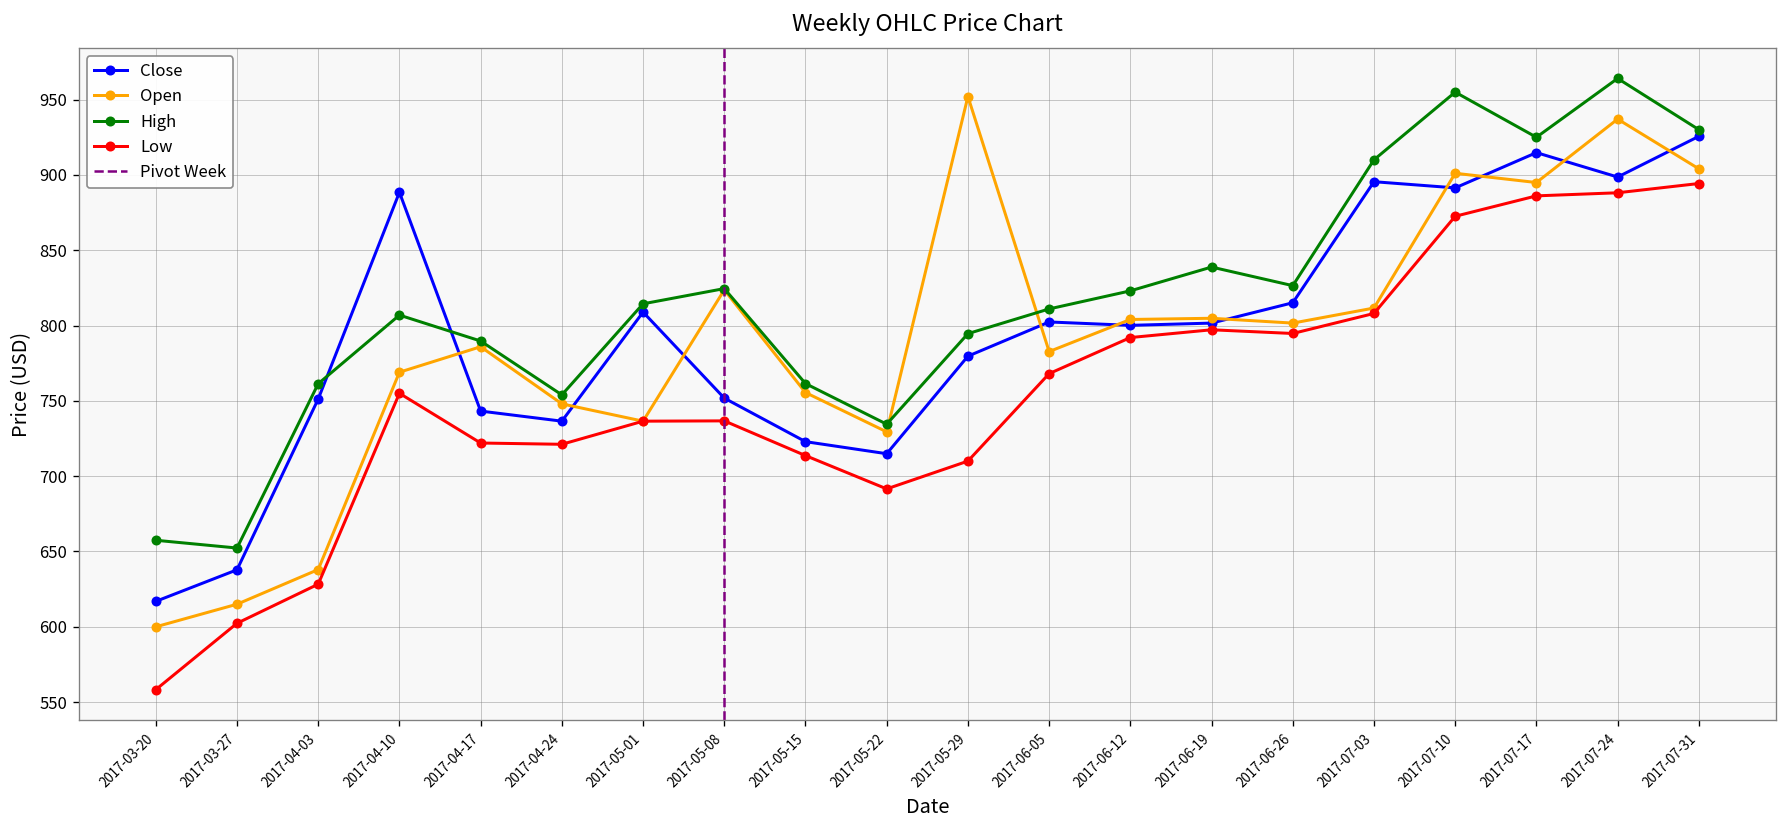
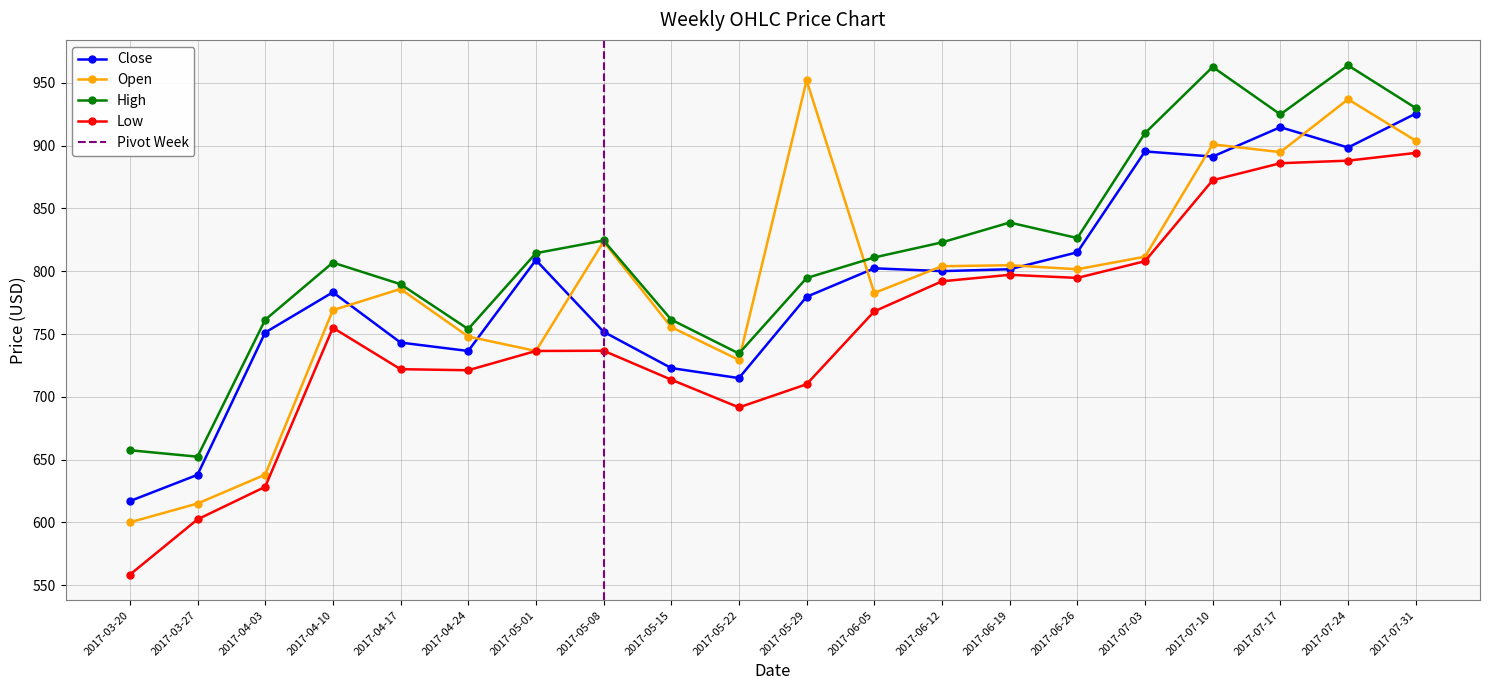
  {
    "Close": {
      "2017-03-20": 617,
      "2017-03-27": 638,
      "2017-04-03": 751,
-     "2017-04-10": 888,
+     "2017-04-10": 783,
      "2017-04-17": 743,
      "2017-04-24": 737,
      "2017-05-01": 809,
      "2017-05-08": 752,
      "2017-05-15": 723,
      "2017-05-22": 715,
      "2017-05-29": 780,
      "2017-06-05": 802,
      "2017-06-12": 800,
      "2017-06-19": 802,
      "2017-06-26": 815,
      "2017-07-03": 895,
      "2017-07-10": 891,
      "2017-07-17": 915,
      "2017-07-24": 899,
      "2017-07-31": 926
    },
    "Open": {
      "2017-03-20": 600,
      "2017-03-27": 615,
      "2017-04-03": 638,
      "2017-04-10": 769,
      "2017-04-17": 786,
      "2017-04-24": 748,
      "2017-05-15": 756,
      "2017-05-22": 729,
      "2017-05-29": 952,
      "2017-06-05": 783,
      "2017-06-12": 804,
      "2017-06-19": 805,
      "2017-06-26": 802,
      "2017-07-03": 812,
      "2017-07-10": 901,
      "2017-07-17": 895,
      "2017-07-24": 937,
      "2017-07-31": 904
    },
    "High": {
      "2017-03-20": 657,
      "2017-03-27": 652,
      "2017-04-03": 761,
      "2017-04-10": 807,
      "2017-04-17": 790,
      "2017-04-24": 754,
      "2017-05-01": 814,
      "2017-05-15": 761,
      "2017-05-22": 735,
      "2017-05-29": 795,
      "2017-06-05": 811,
      "2017-06-12": 823,
      "2017-06-19": 839,
      "2017-06-26": 826,
      "2017-07-03": 910,
-     "2017-07-10": 955,
+     "2017-07-10": 963,
      "2017-07-17": 925,
      "2017-07-24": 964,
      "2017-07-31": 930
    },
    "Low": {
      "2017-03-20": 558,
      "2017-03-27": 602,
      "2017-04-03": 628,
      "2017-04-10": 755,
      "2017-04-17": 722,
      "2017-04-24": 721,
      "2017-05-08": 737,
      "2017-05-15": 714,
      "2017-05-22": 692,
      "2017-05-29": 710,
      "2017-06-05": 768,
      "2017-06-12": 792,
      "2017-06-19": 797,
      "2017-06-26": 795,
      "2017-07-03": 808,
      "2017-07-10": 873,
      "2017-07-17": 886,
      "2017-07-24": 888,
      "2017-07-31": 894
    }
  }
